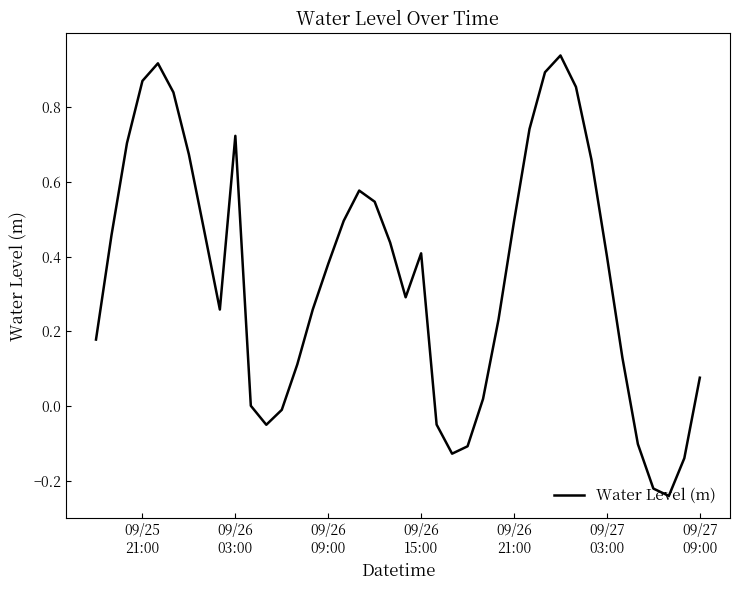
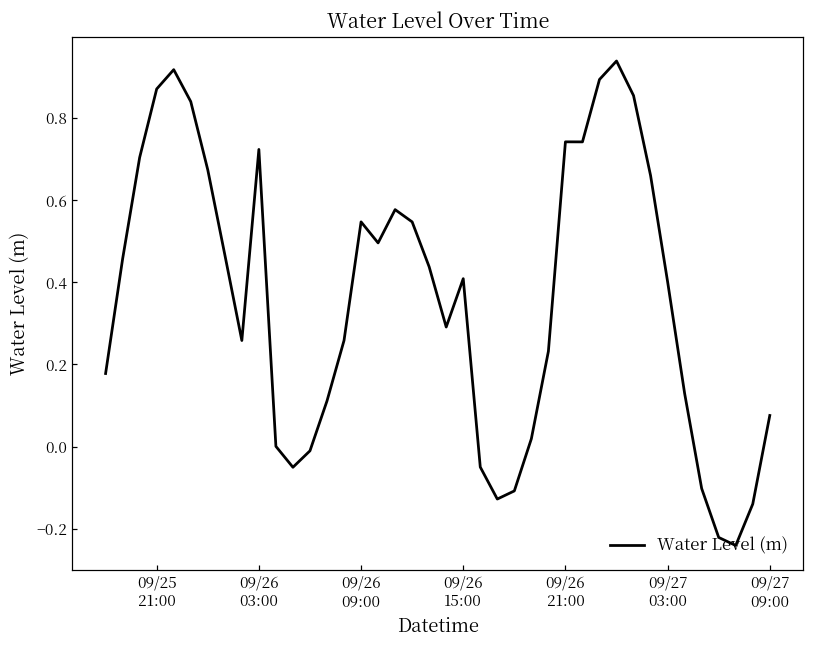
  {
    "09/25 21:00": 0.87,
    "09/26 03:00": 0.72,
-   "09/26 09:00": 0.38,
+   "09/26 09:00": 0.55,
    "09/26 15:00": 0.41,
-   "09/26 21:00": 0.49,
+   "09/26 21:00": 0.74,
    "09/27 03:00": 0.40,
    "09/27 09:00": 0.08
  }
